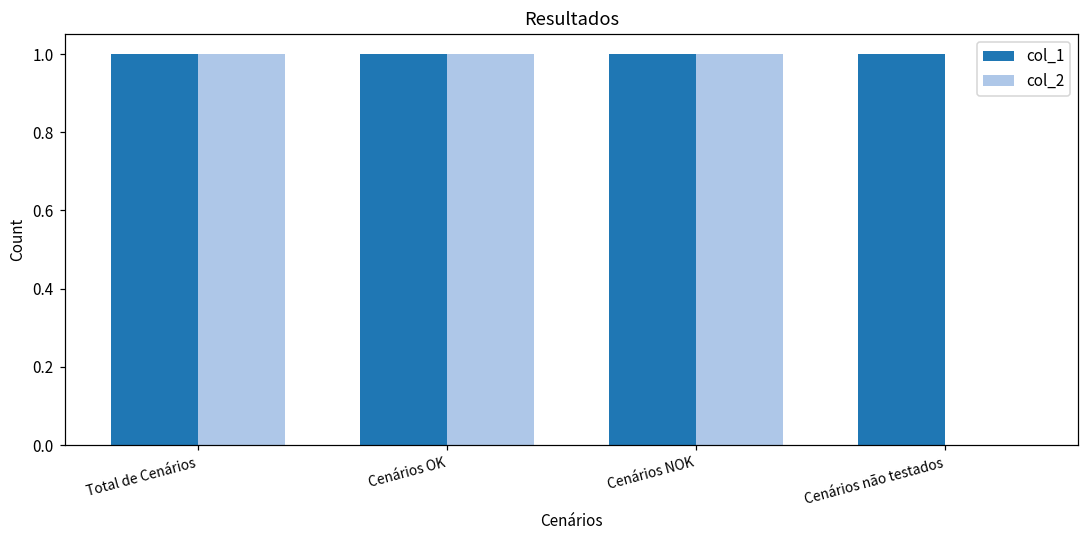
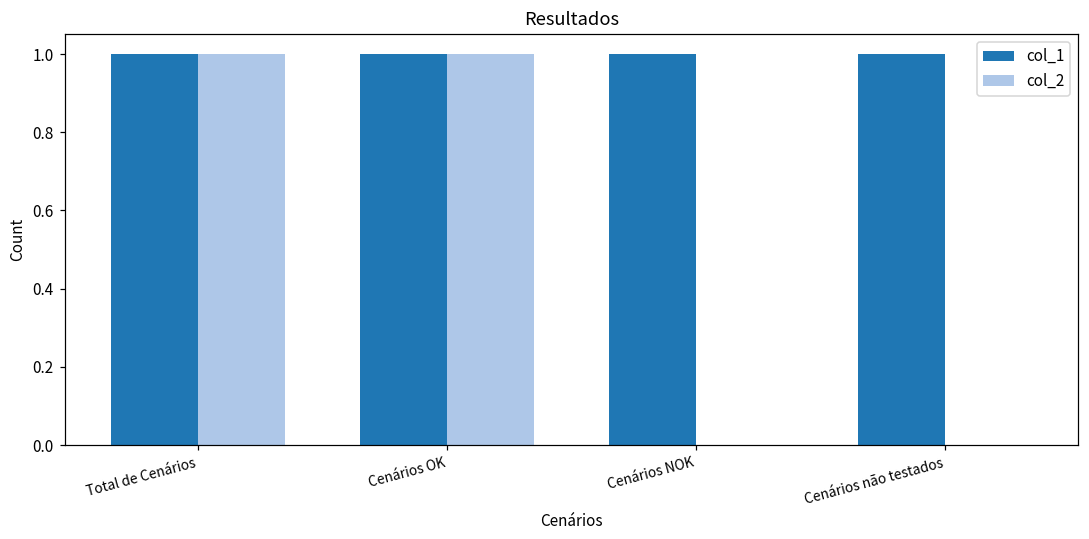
  {
    "col_1": {
      "Total de Cenários": 1,
      "Cenários OK": 1,
      "Cenários NOK": 1,
      "Cenários não testados": 1
    },
    "col_2": {
      "Total de Cenários": 1,
      "Cenários OK": 1,
-     "Cenários NOK": 1,
+     "Cenários NOK": 0,
      "Cenários não testados": 0
    }
  }
